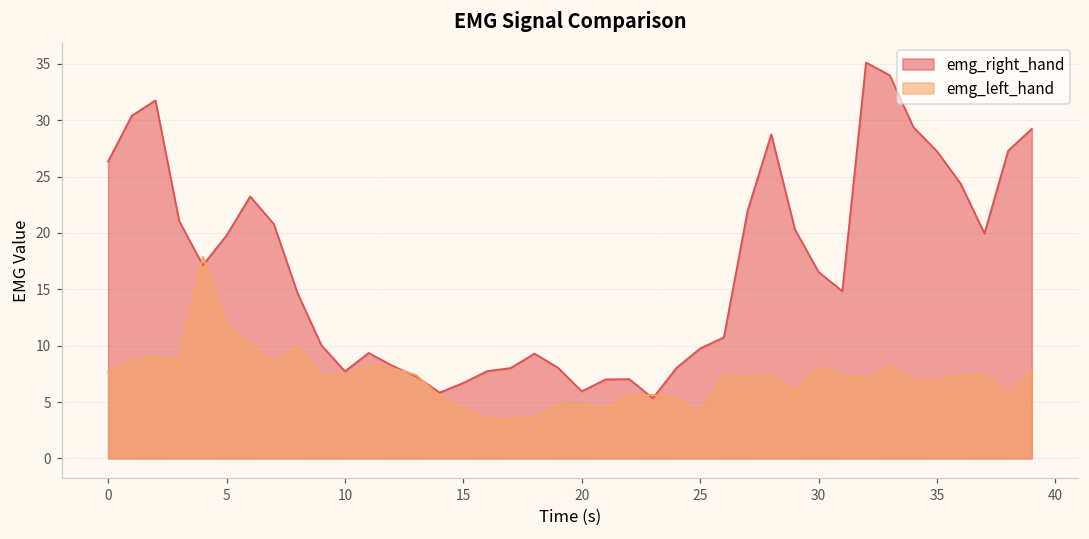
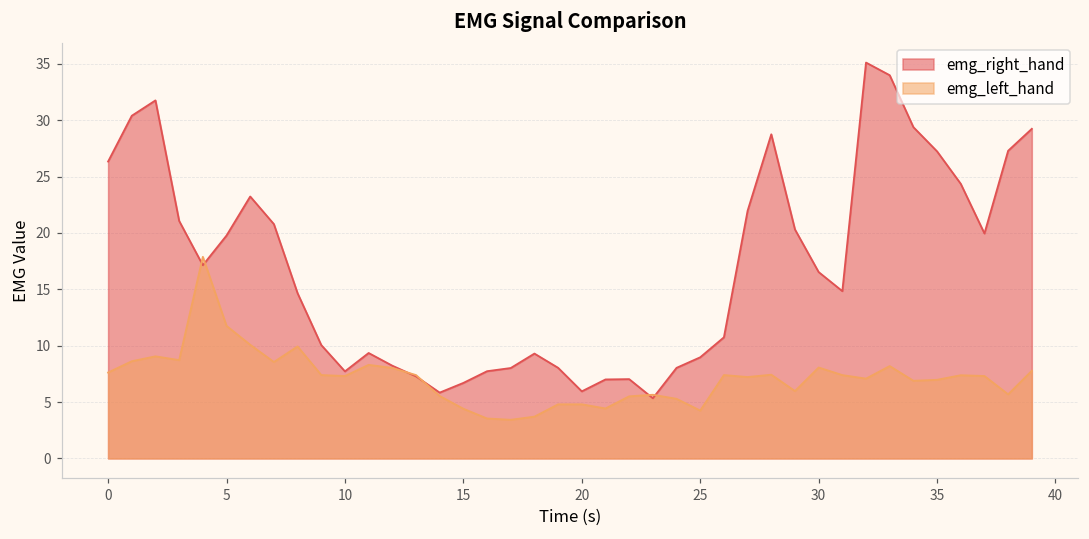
  {
    "emg_right_hand": {
      "0": 26.3,
      "5": 19.8,
      "10": 7.7,
      "15": 6.7,
      "20": 5.9,
-     "25": 9.8,
+     "25": 9.0,
      "30": 16.5,
      "35": 27.2
    },
    "emg_left_hand": {
      "0": 7.6,
      "5": 11.8,
      "10": 7.3,
      "15": 4.4,
      "20": 4.8,
      "25": 4.2,
      "30": 8.1,
      "35": 7.0
    }
  }
